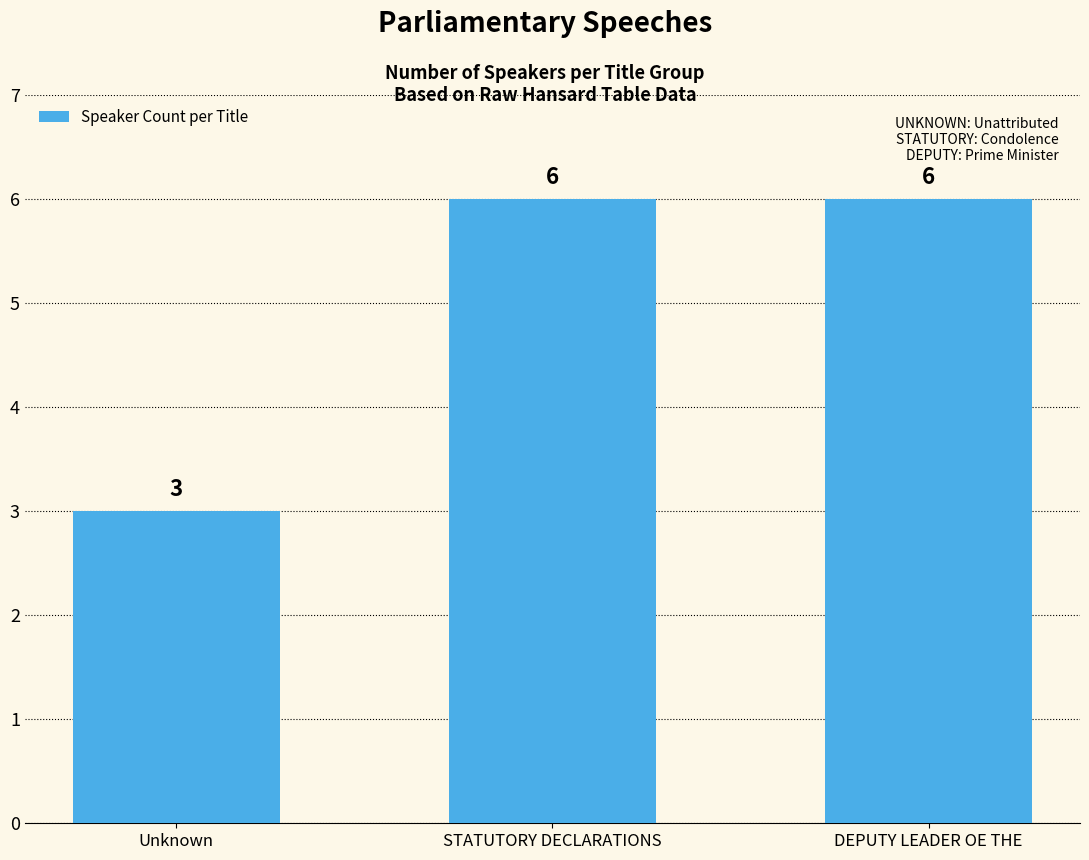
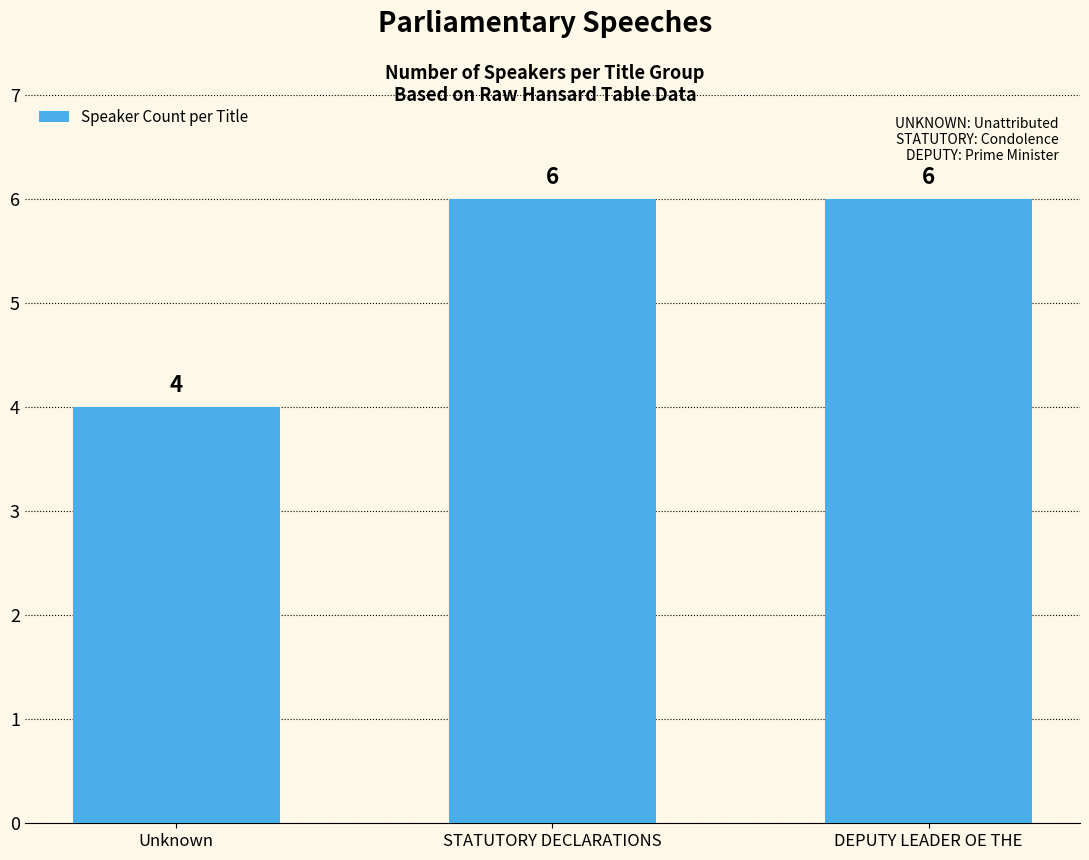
  {
-   "Unknown": 3,
+   "Unknown": 4,
    "STATUTORY DECLARATIONS": 6,
    "DEPUTY LEADER OE THE": 6
  }
